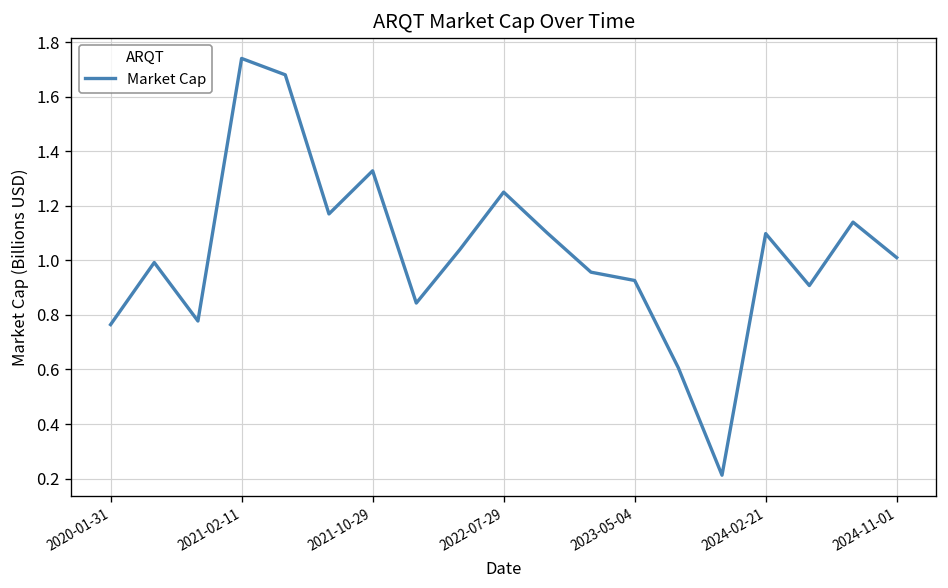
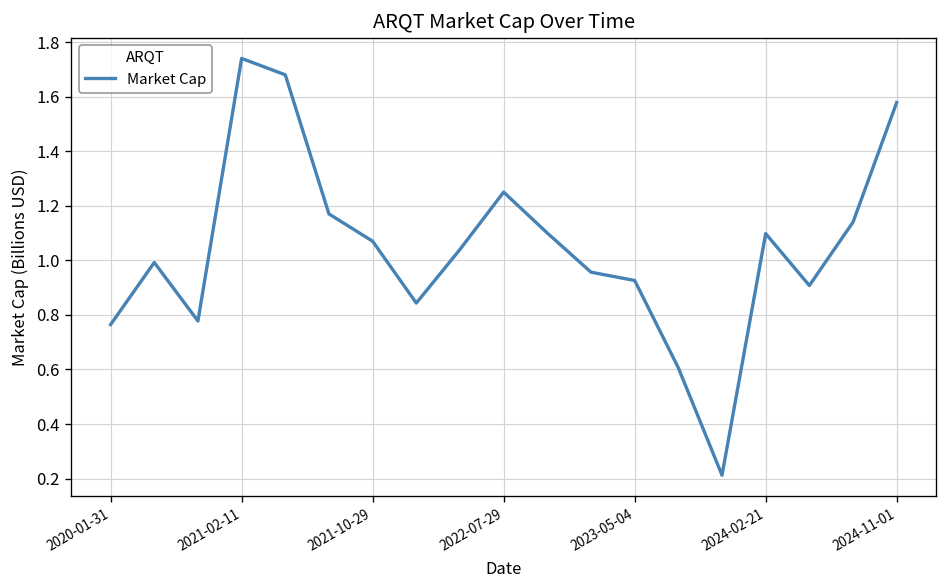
  {
    "2020-01-31": 0.76,
    "2021-02-11": 1.74,
-   "2021-10-29": 1.33,
+   "2021-10-29": 1.07,
    "2022-07-29": 1.25,
    "2023-05-04": 0.93,
    "2024-02-21": 1.10,
-   "2024-11-01": 1.01
+   "2024-11-01": 1.58
  }
